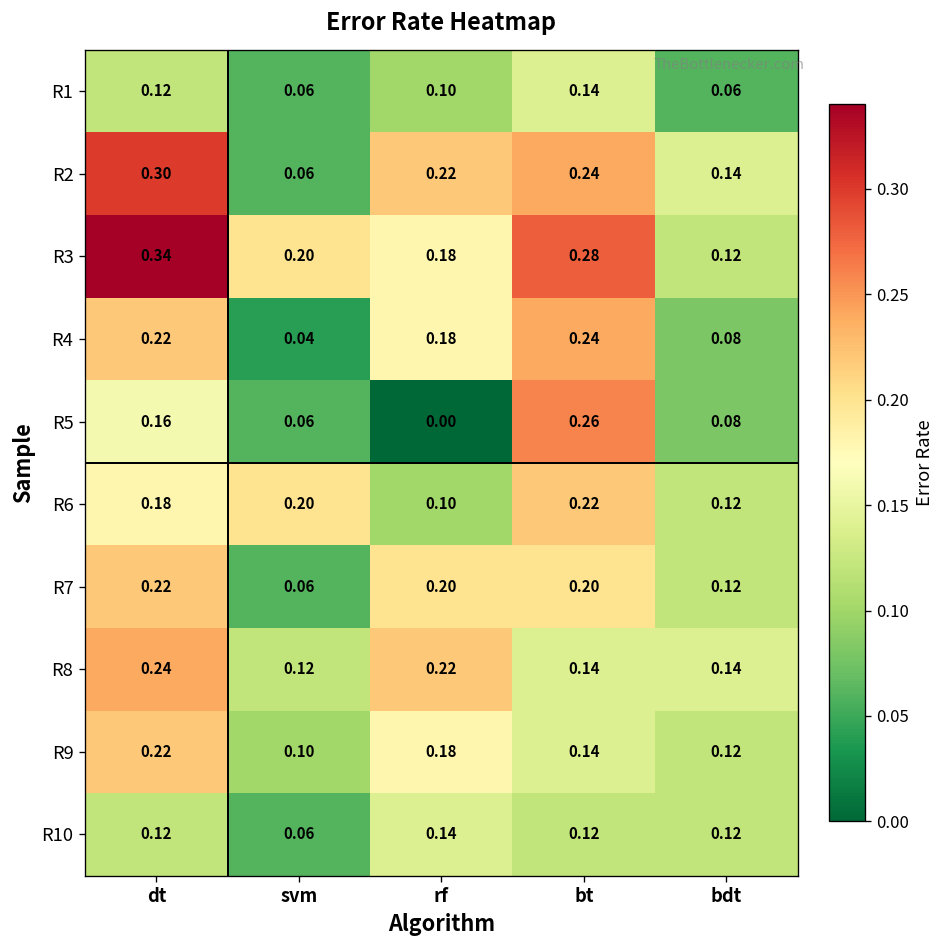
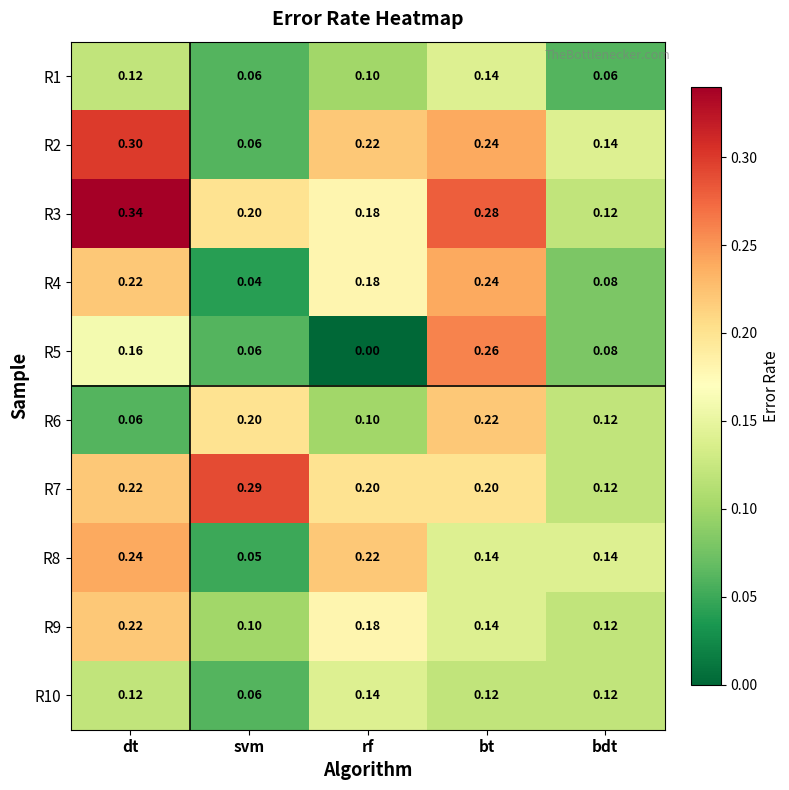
  {
    "R1": {
      "dt": 0.12,
      "svm": 0.06,
      "rf": 0.10,
      "bt": 0.14
    },
    "R2": {
      "dt": 0.30,
      "svm": 0.06,
      "rf": 0.22,
      "bt": 0.24,
      "bdt": 0.14
    },
    "R3": {
      "dt": 0.34,
      "svm": 0.20,
      "rf": 0.18,
      "bt": 0.28,
      "bdt": 0.12
    },
    "R4": {
      "dt": 0.22,
      "svm": 0.04,
      "rf": 0.18,
      "bt": 0.24,
      "bdt": 0.08
    },
    "R5": {
      "dt": 0.16,
      "svm": 0.06,
      "rf": 0.00,
      "bt": 0.26,
      "bdt": 0.08
    },
    "R6": {
-     "dt": 0.18,
+     "dt": 0.06,
      "svm": 0.20,
      "rf": 0.10,
      "bt": 0.22,
      "bdt": 0.12
    },
    "R7": {
      "dt": 0.22,
-     "svm": 0.06,
+     "svm": 0.29,
      "rf": 0.20,
      "bt": 0.20,
      "bdt": 0.12
    },
    "R8": {
      "dt": 0.24,
-     "svm": 0.12,
+     "svm": 0.05,
      "rf": 0.22,
      "bt": 0.14,
      "bdt": 0.14
    },
    "R9": {
      "dt": 0.22,
      "svm": 0.10,
      "rf": 0.18,
      "bt": 0.14,
      "bdt": 0.12
    },
    "R10": {
      "dt": 0.12,
      "svm": 0.06,
      "rf": 0.14,
      "bt": 0.12,
      "bdt": 0.12
    }
  }
